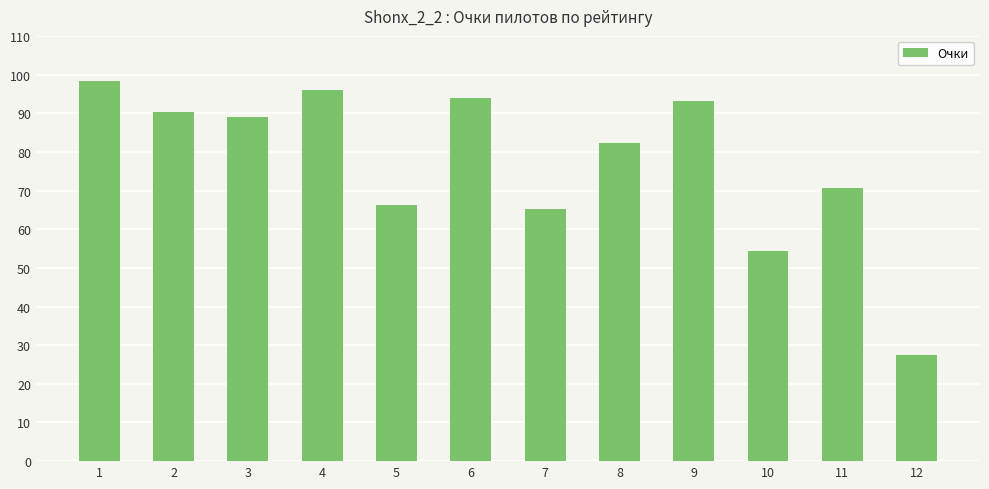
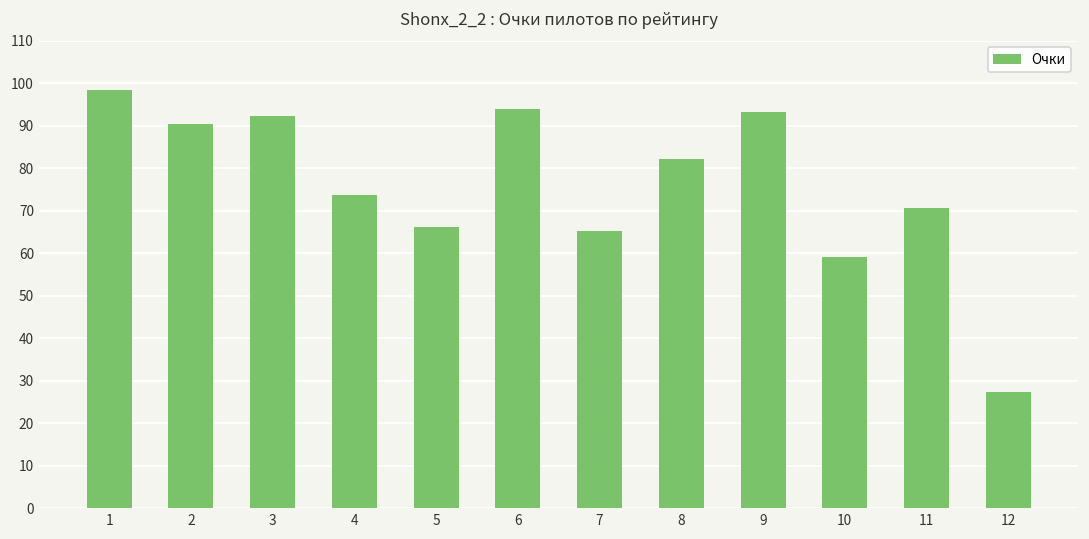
  {
    "1": 98,
    "2": 90,
-   "3": 89,
-   "4": 96,
+   "3": 92,
+   "4": 74,
    "5": 66,
    "6": 94,
    "7": 65,
    "8": 82,
    "9": 93,
-   "10": 54,
+   "10": 59,
    "11": 71,
    "12": 27
  }
